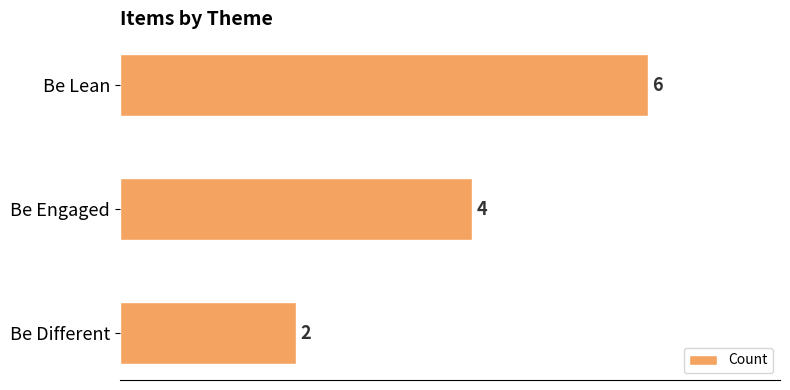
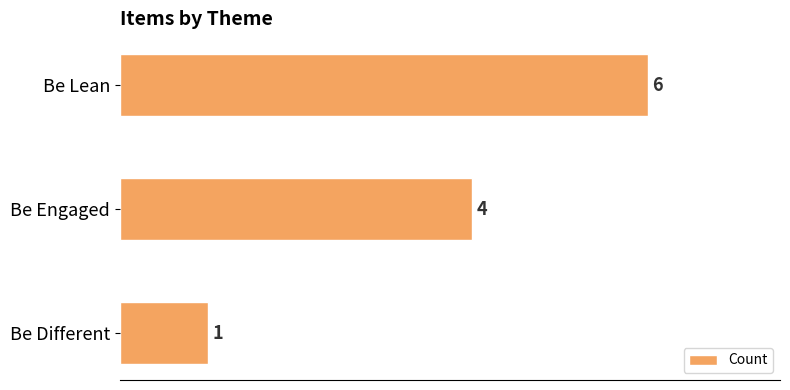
  {
    "Be Lean": 6,
    "Be Engaged": 4,
-   "Be Different": 2
+   "Be Different": 1
  }
